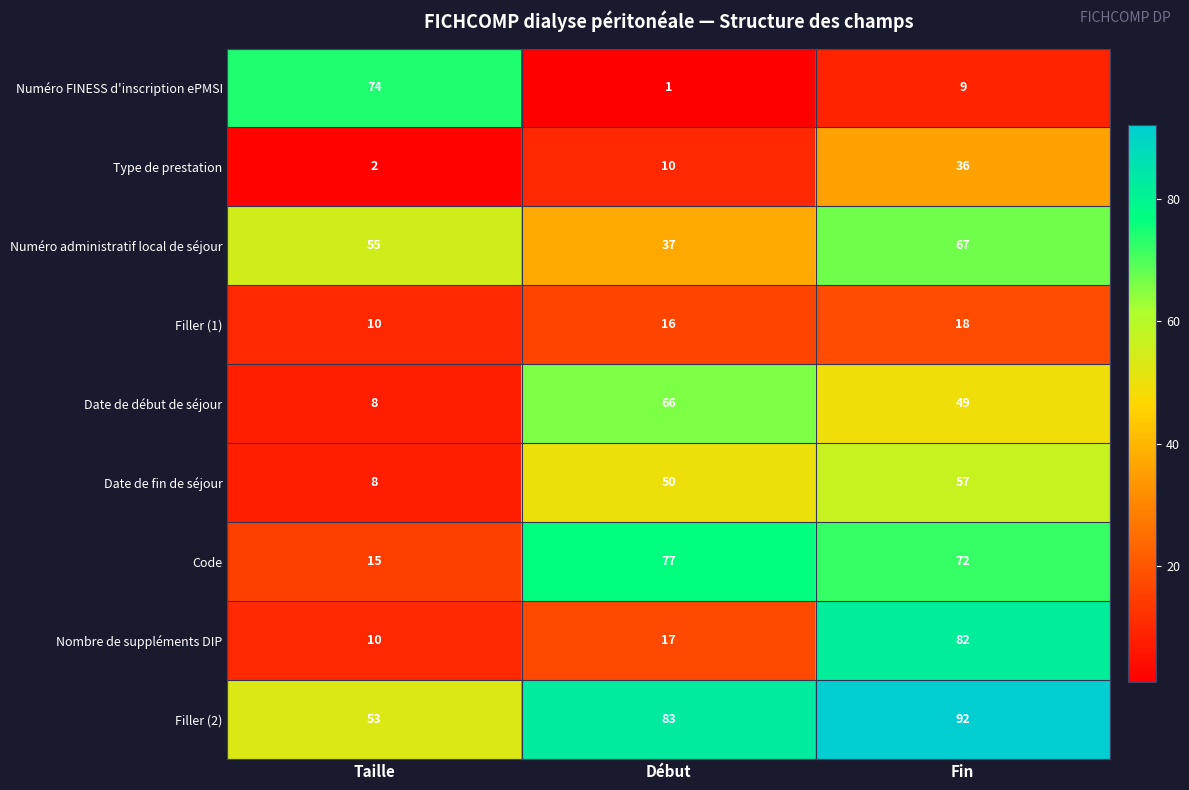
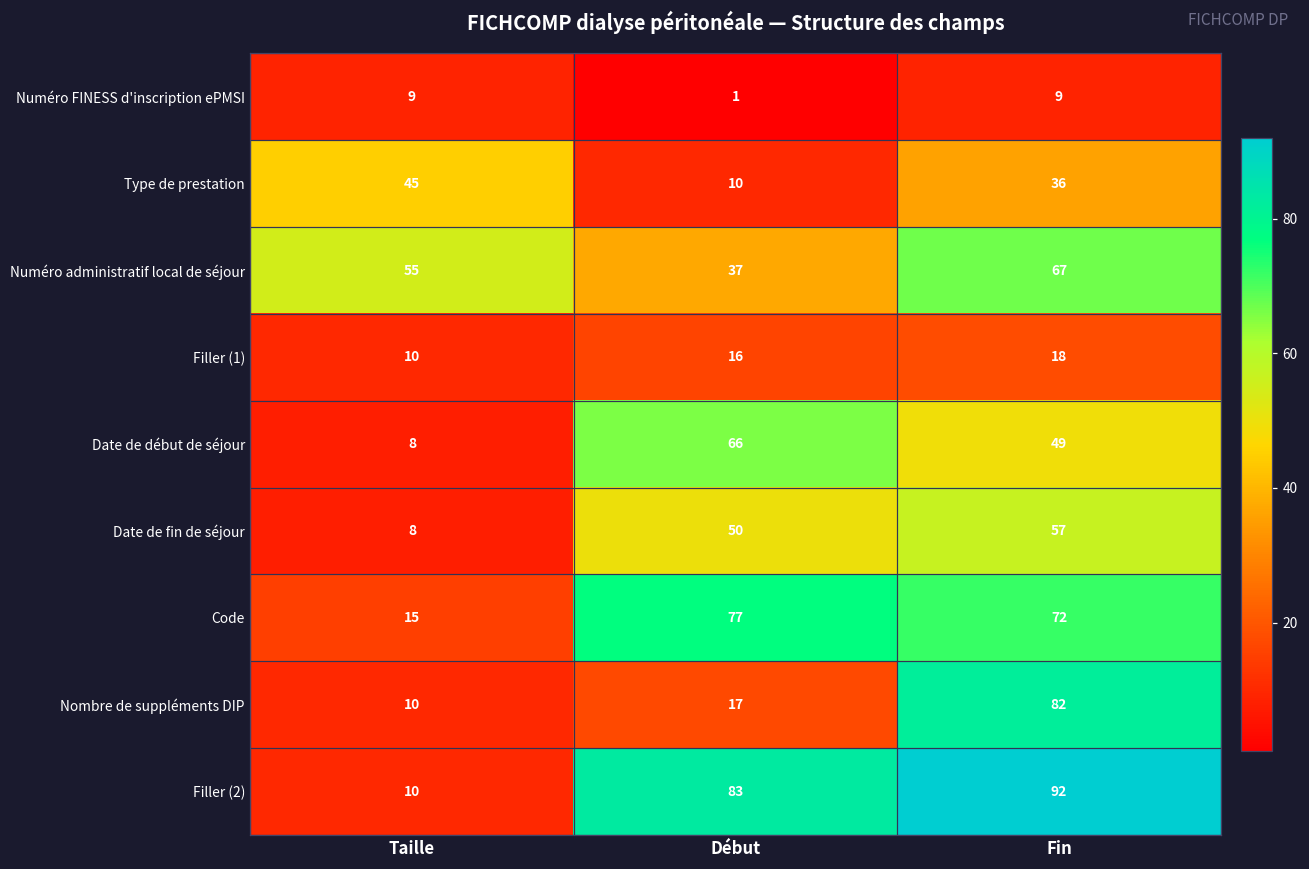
  {
    "Numéro FINESS d'inscription ePMSI": {
-     "Taille": 74,
+     "Taille": 9,
      "Début": 1,
      "Fin": 9
    },
    "Type de prestation": {
-     "Taille": 2,
+     "Taille": 45,
      "Début": 10,
      "Fin": 36
    },
    "Numéro administratif local de séjour": {
      "Taille": 55,
      "Début": 37,
      "Fin": 67
    },
    "Filler (1)": {
      "Taille": 10,
      "Début": 16,
      "Fin": 18
    },
    "Date de début de séjour": {
      "Taille": 8,
      "Début": 66,
      "Fin": 49
    },
    "Date de fin de séjour": {
      "Taille": 8,
      "Début": 50,
      "Fin": 57
    },
    "Code": {
      "Taille": 15,
      "Début": 77,
      "Fin": 72
    },
    "Nombre de suppléments DIP": {
      "Taille": 10,
      "Début": 17,
      "Fin": 82
    },
    "Filler (2)": {
-     "Taille": 53,
+     "Taille": 10,
      "Début": 83,
      "Fin": 92
    }
  }
